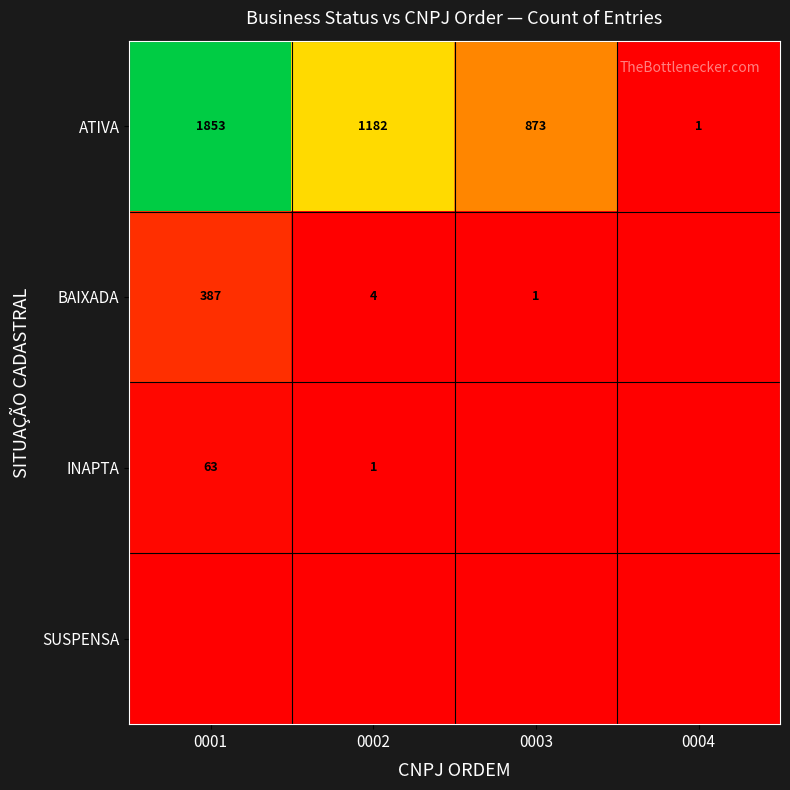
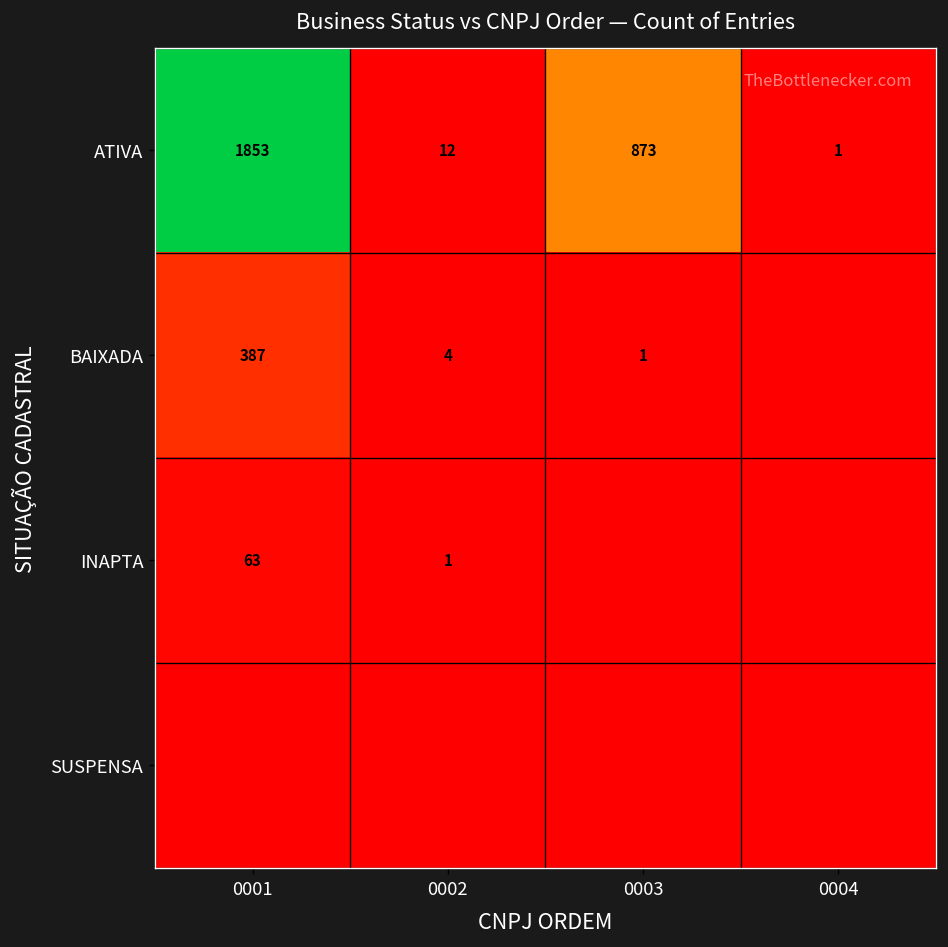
  {
    "ATIVA": {
      "0001": 1853,
-     "0002": 1182,
+     "0002": 12,
      "0003": 873
    },
    "BAIXADA": {
      "0001": 387,
      "0002": 4,
      "0003": 1
    },
    "INAPTA": {
      "0001": 63,
      "0002": 1
    }
  }
